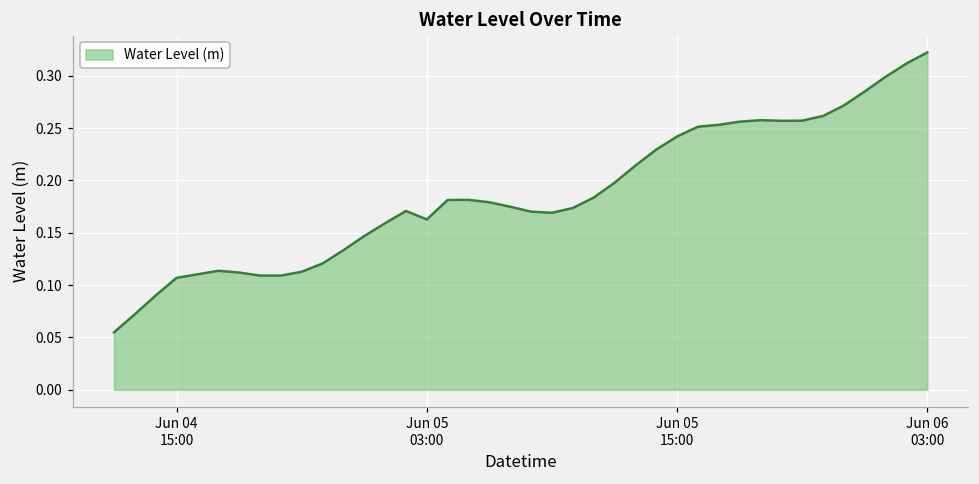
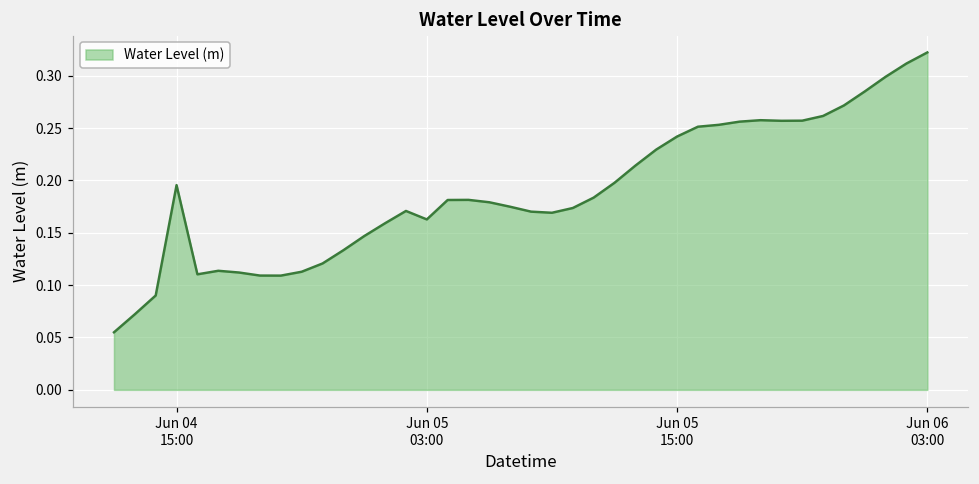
  {
-   "Jun 04 15:00": 0.11,
+   "Jun 04 15:00": 0.20,
    "Jun 05 03:00": 0.16,
    "Jun 05 15:00": 0.24,
    "Jun 06 03:00": 0.32
  }
